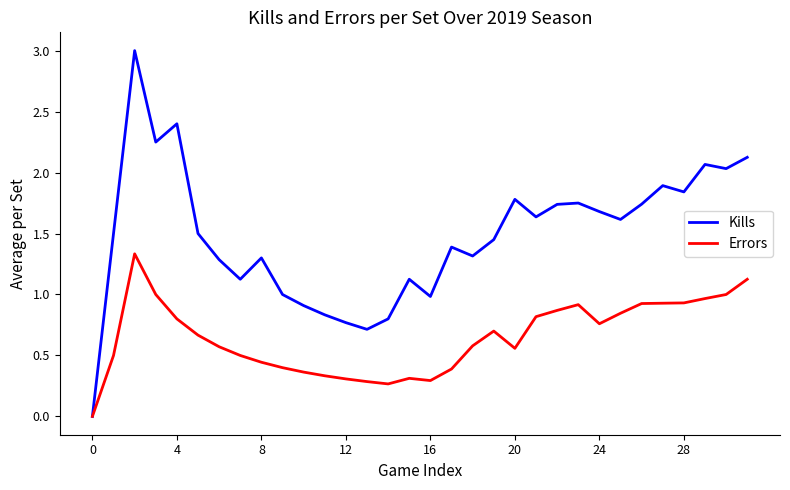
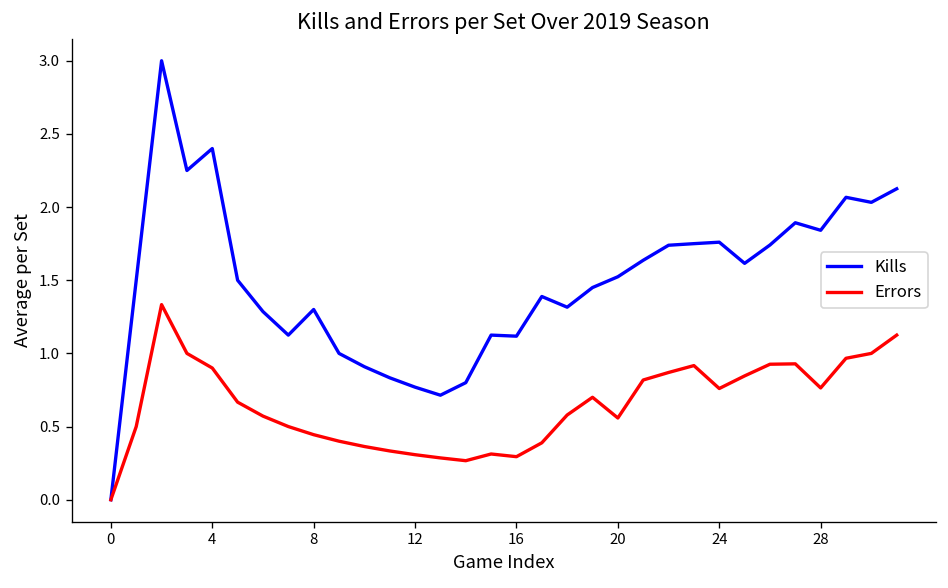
  {
    "Kills": {
      "4": 2.40,
      "8": 1.30,
      "12": 0.77,
-     "16": 0.98,
-     "20": 1.78,
-     "24": 1.68,
+     "16": 1.12,
+     "20": 1.52,
+     "24": 1.76,
      "28": 1.84
    },
    "Errors": {
-     "4": 0.8,
+     "4": 0.9,
      "8": 0.44,
      "12": 0.31,
      "16": 0.29,
      "20": 0.56,
      "24": 0.76,
-     "28": 0.93
+     "28": 0.76
    }
  }
